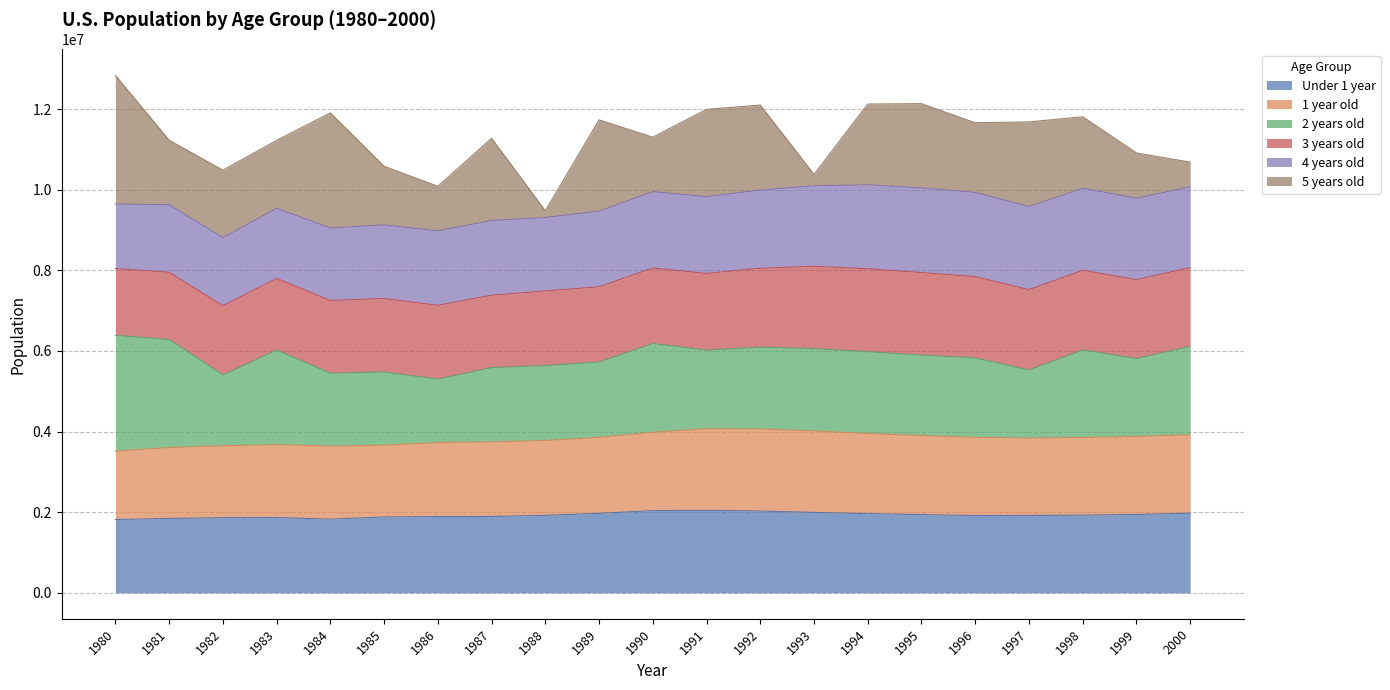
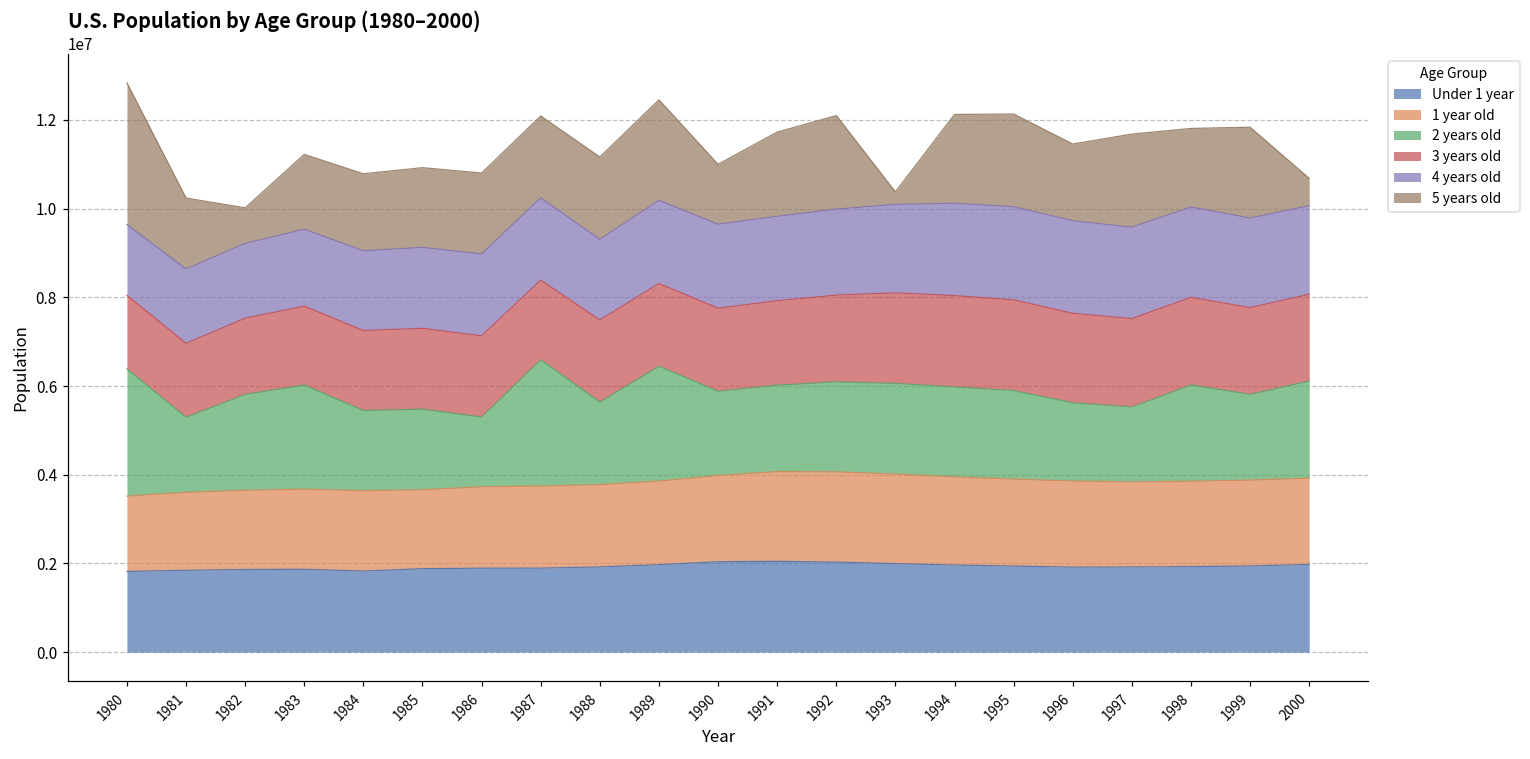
  {
    "2 years old": {
      "1980": 2900000,
-     "1981": 2700000,
-     "1982": 1800000,
+     "1981": 1700000,
+     "1982": 2200000,
      "1983": 2300000,
      "1984": 1800000,
      "1985": 1800000,
      "1986": 1600000,
-     "1987": 1800000,
+     "1987": 2900000,
      "1988": 1900000,
-     "1989": 1900000,
-     "1990": 2200000,
+     "1989": 2600000,
+     "1990": 1900000,
      "1991": 1900000,
      "1992": 2000000,
      "1993": 2000000,
      "1994": 2000000,
      "1995": 2000000,
-     "1996": 2000000,
+     "1996": 1800000,
      "1997": 1700000,
      "1998": 2200000,
      "1999": 1900000,
      "2000": 2200000
    },
    "5 years old": {
      "1980": 3200000,
      "1981": 1600000,
-     "1982": 1700000,
+     "1982": 800000,
      "1983": 1700000,
-     "1984": 2900000,
-     "1985": 1500000,
-     "1986": 1100000,
-     "1987": 2000000,
-     "1988": 200000,
+     "1984": 1700000,
+     "1985": 1800000,
+     "1986": 1800000,
+     "1987": 1800000,
+     "1988": 1900000,
      "1989": 2300000,
      "1990": 1400000,
-     "1991": 2200000,
+     "1991": 1900000,
      "1992": 2100000,
      "1993": 300000,
      "1994": 2000000,
      "1995": 2100000,
      "1996": 1700000,
      "1997": 2100000,
      "1998": 1800000,
-     "1999": 1100000,
+     "1999": 2000000,
      "2000": 600000
    }
  }
